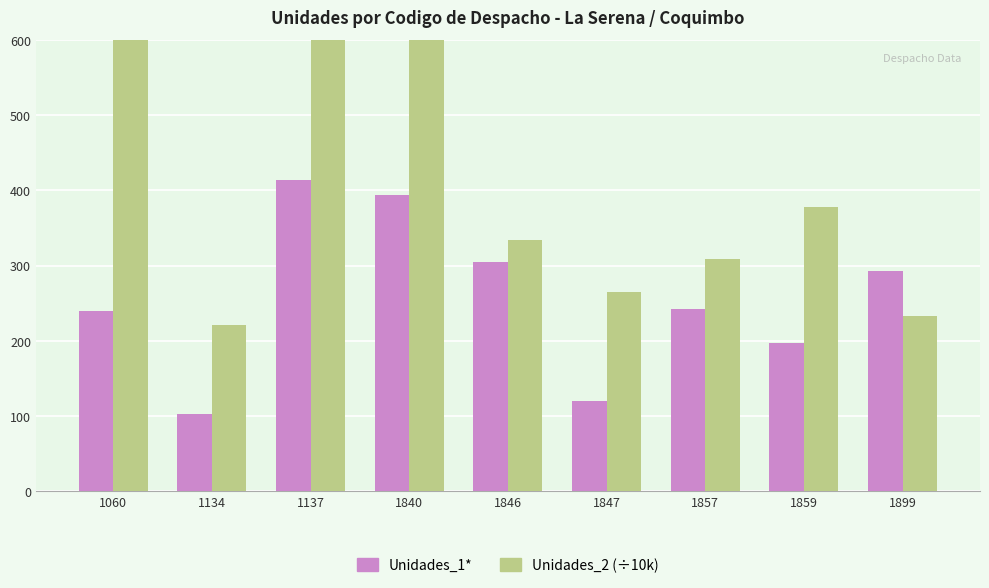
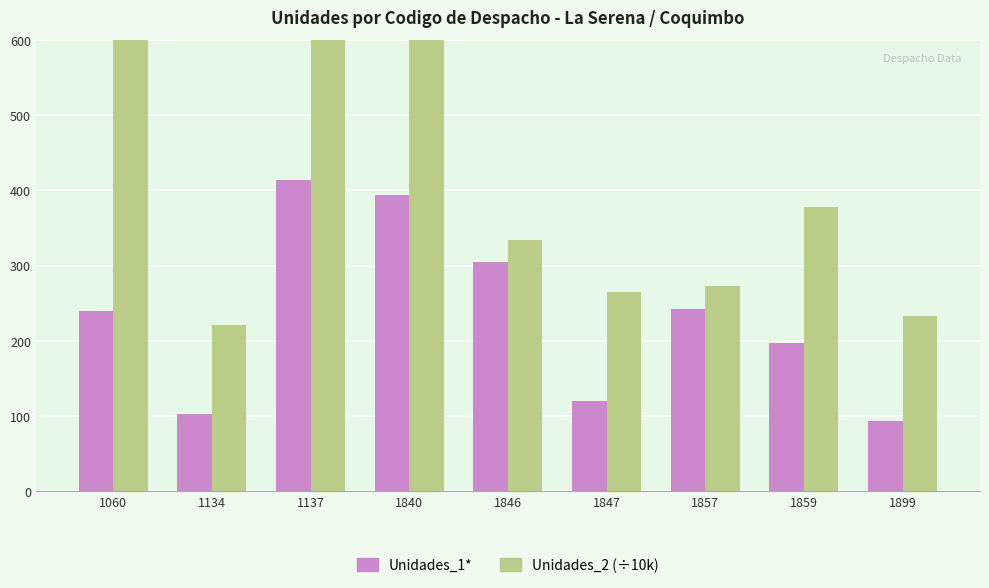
  {
    "Unidades_1*": {
      "1060": 240,
      "1134": 100,
      "1137": 410,
      "1840": 390,
      "1846": 310,
      "1847": 120,
      "1857": 240,
      "1859": 200,
-     "1899": 290
+     "1899": 90
    },
    "Unidades_2 (÷10k)": {
      "1060": 600,
      "1134": 220,
      "1846": 330,
      "1847": 260,
-     "1857": 310,
+     "1857": 270,
      "1859": 380,
      "1899": 230
    }
  }
